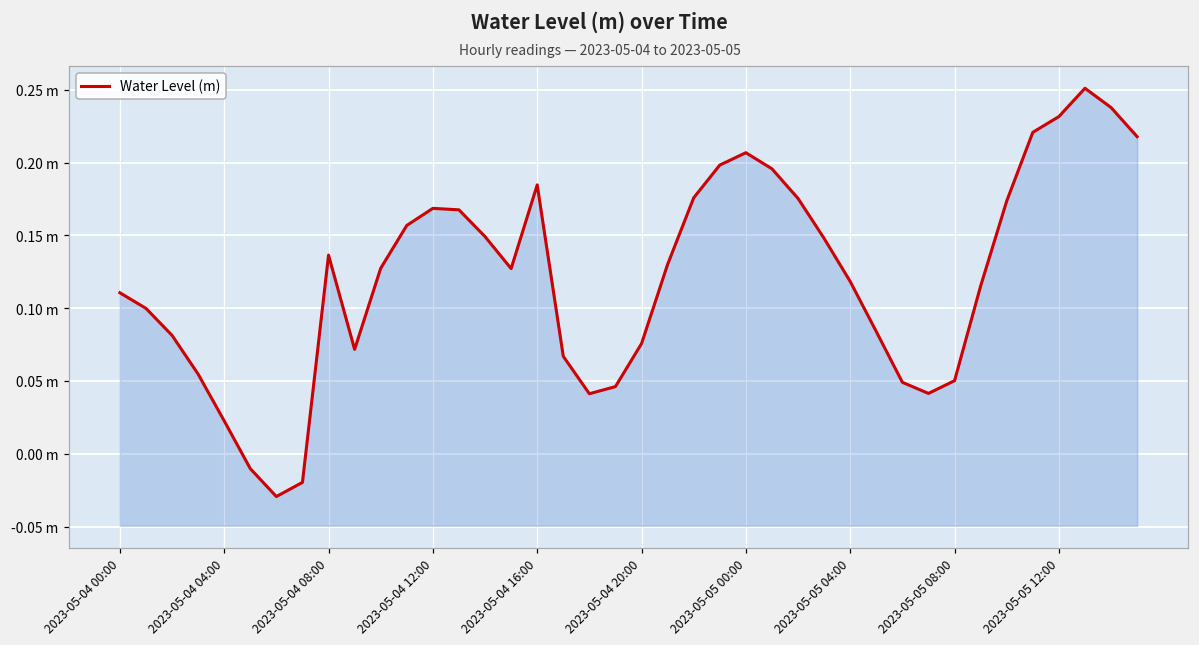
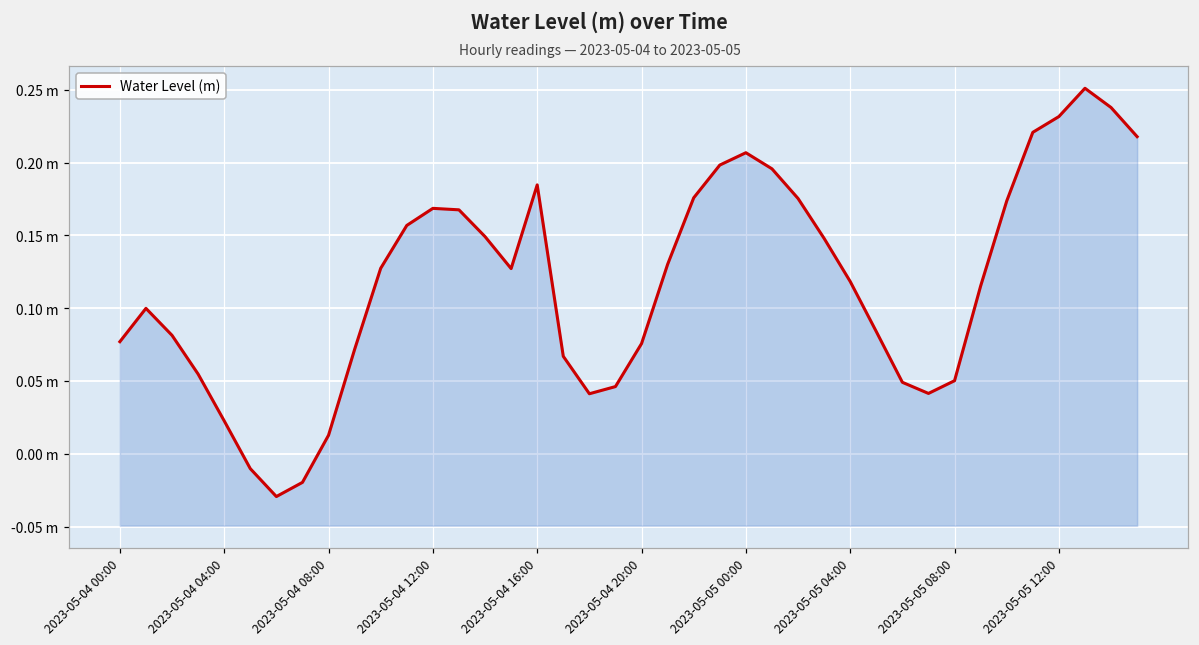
  {
-   "2023-05-04 00:00": "0.111 m",
+   "2023-05-04 00:00": "0.077 m",
    "2023-05-04 04:00": "0.023 m",
-   "2023-05-04 08:00": "0.137 m",
+   "2023-05-04 08:00": "0.013 m",
    "2023-05-04 12:00": "0.169 m",
    "2023-05-04 16:00": "0.185 m",
    "2023-05-04 20:00": "0.076 m",
    "2023-05-05 00:00": "0.207 m",
    "2023-05-05 04:00": "0.118 m",
    "2023-05-05 08:00": "0.050 m",
    "2023-05-05 12:00": "0.232 m"
  }
